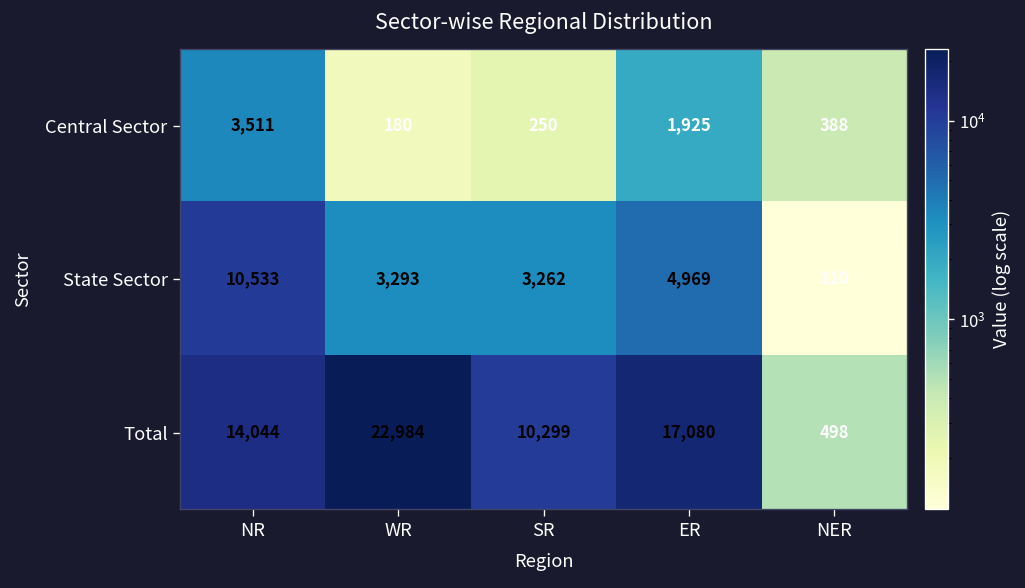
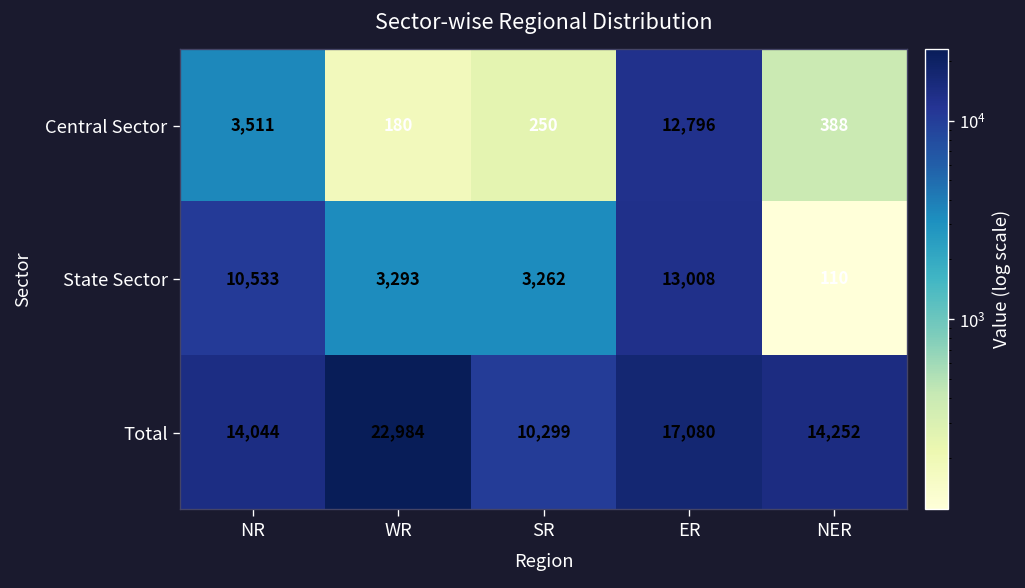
  {
    "Central Sector": {
      "NR": "3,511",
      "WR": "180",
      "SR": "250",
-     "ER": "1,925",
+     "ER": "12,796",
      "NER": "388"
    },
    "State Sector": {
      "NR": "10,533",
      "WR": "3,293",
      "SR": "3,262",
-     "ER": "4,969"
+     "ER": "13,008"
    },
    "Total": {
      "NR": "14,044",
      "WR": "22,984",
      "SR": "10,299",
      "ER": "17,080",
-     "NER": "498"
+     "NER": "14,252"
    }
  }
